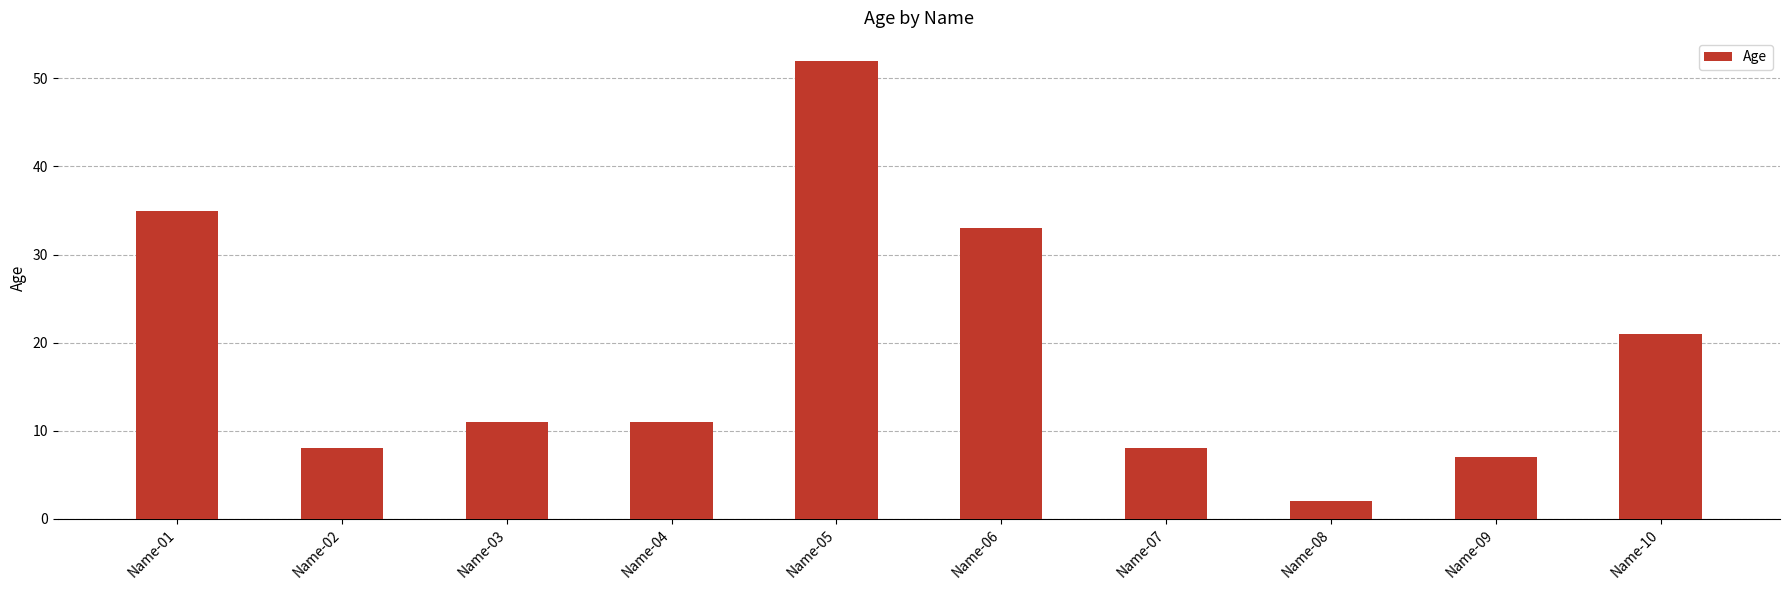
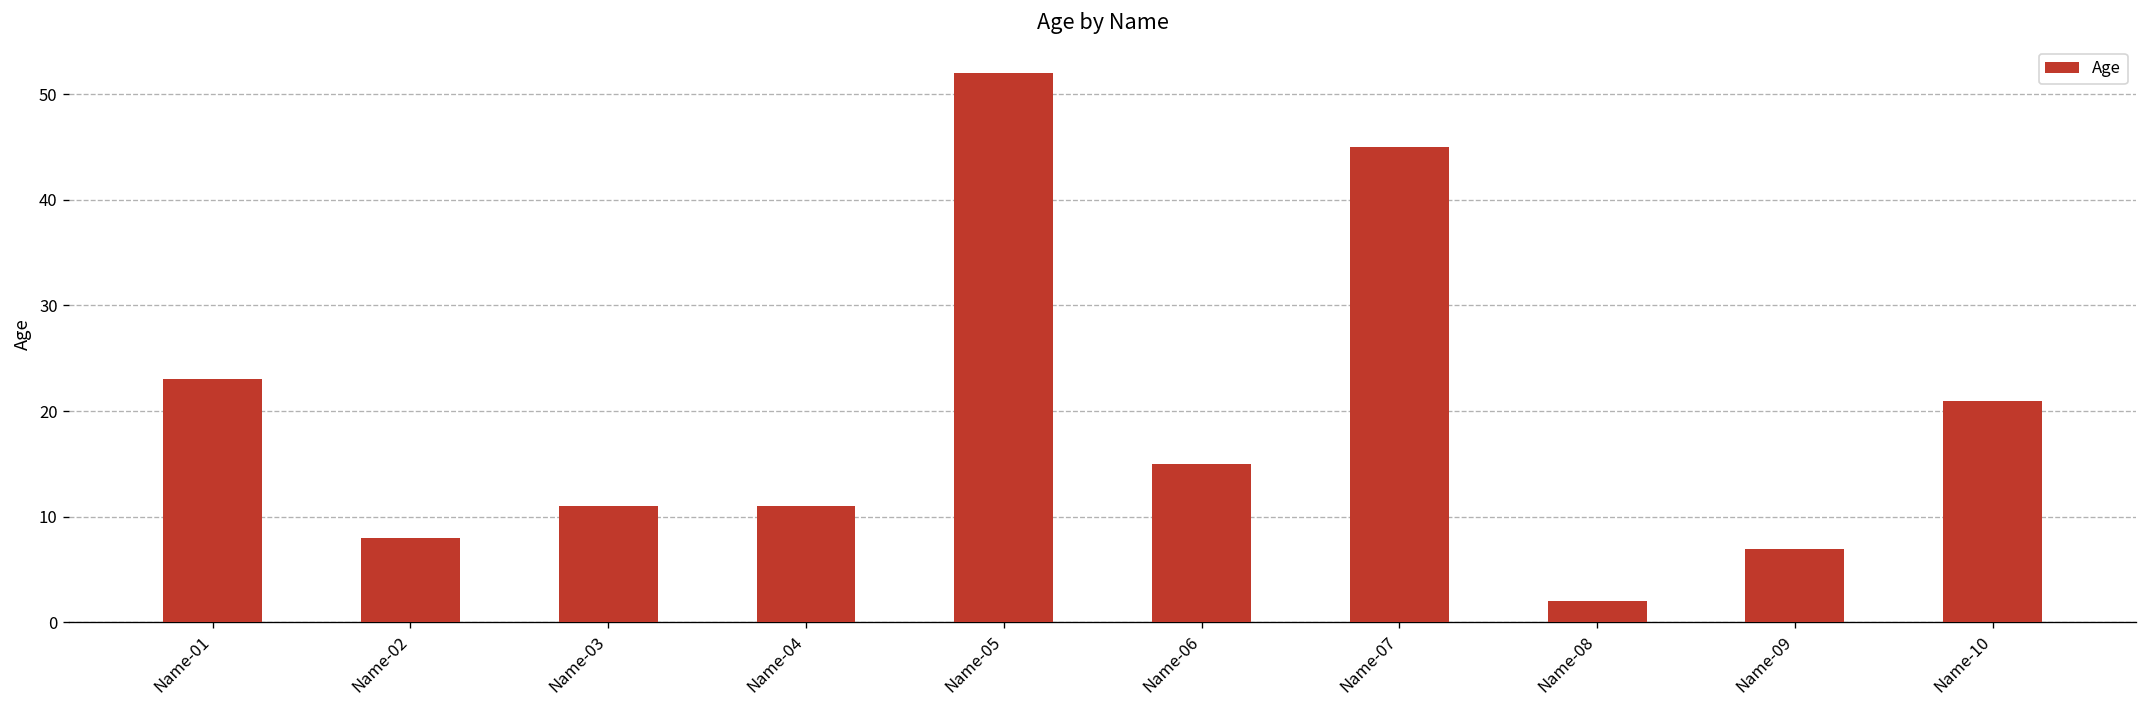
  {
-   "Name-01": 35,
+   "Name-01": 23,
    "Name-02": 8,
    "Name-03": 11,
    "Name-04": 11,
    "Name-05": 52,
-   "Name-06": 33,
-   "Name-07": 8,
+   "Name-06": 15,
+   "Name-07": 45,
    "Name-08": 2,
    "Name-09": 7,
    "Name-10": 21
  }
